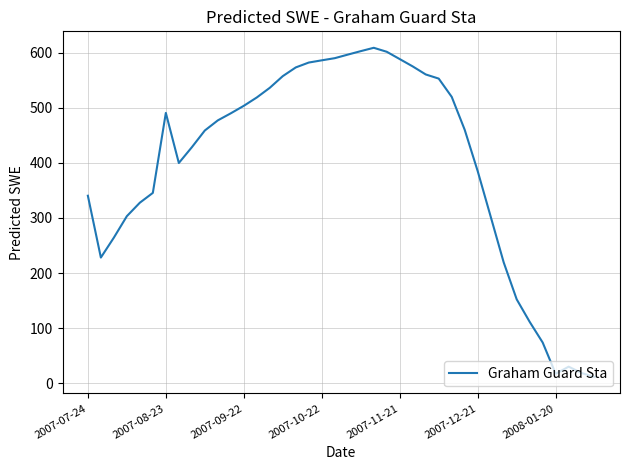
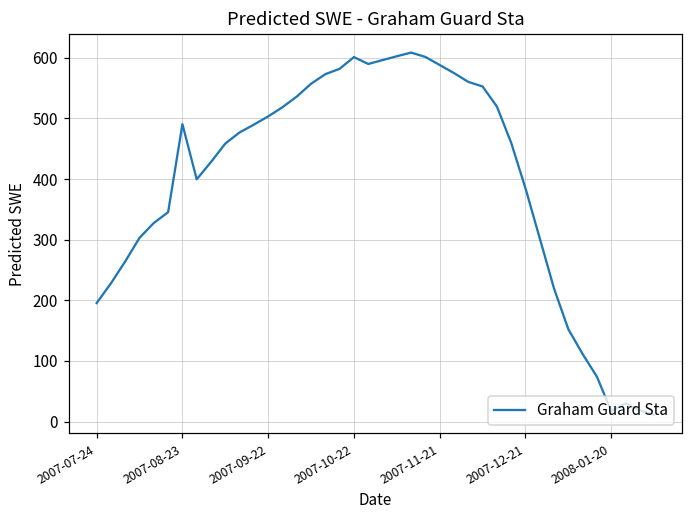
  {
-   "2007-07-24": 340,
+   "2007-07-24": 200,
    "2007-08-23": 490,
    "2007-09-22": 500,
-   "2007-10-22": 590,
+   "2007-10-22": 600,
    "2007-11-21": 590,
    "2007-12-21": 380
  }
